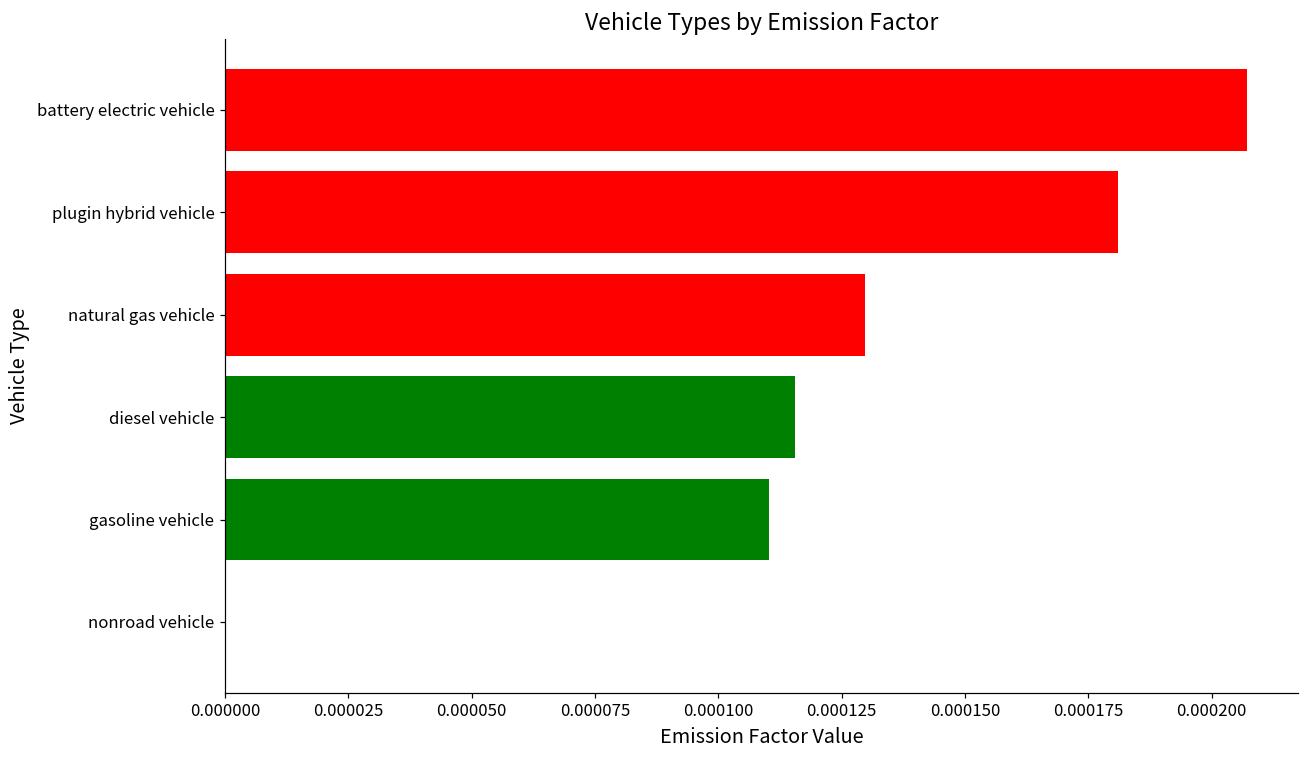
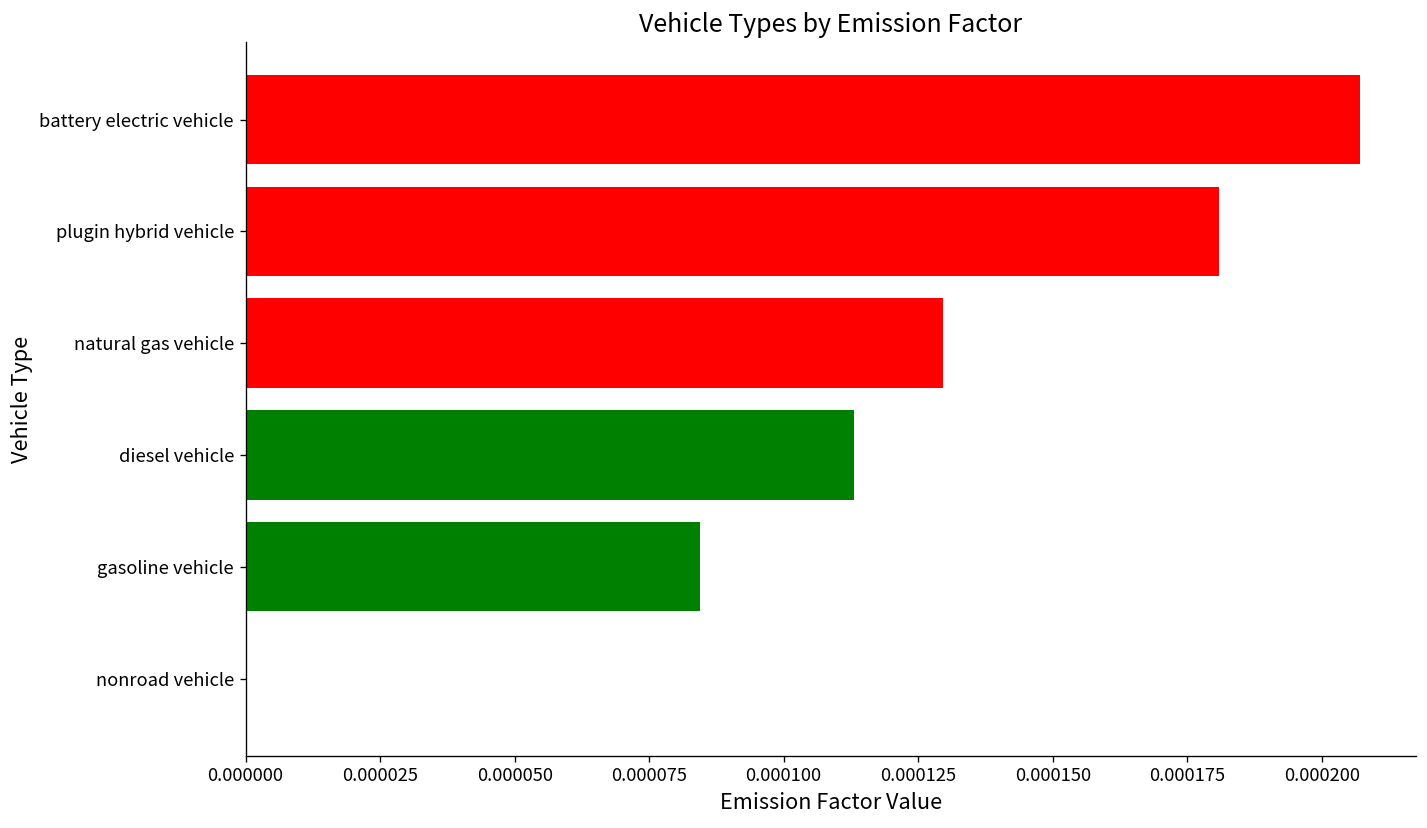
  {
    "battery electric vehicle": 0.000207,
    "plugin hybrid vehicle": 0.000181,
    "natural gas vehicle": 0.000130,
-   "diesel vehicle": 0.000116,
-   "gasoline vehicle": 0.000110,
+   "diesel vehicle": 0.000113,
+   "gasoline vehicle": 0.000084,
    "nonroad vehicle": 0.000000
  }
